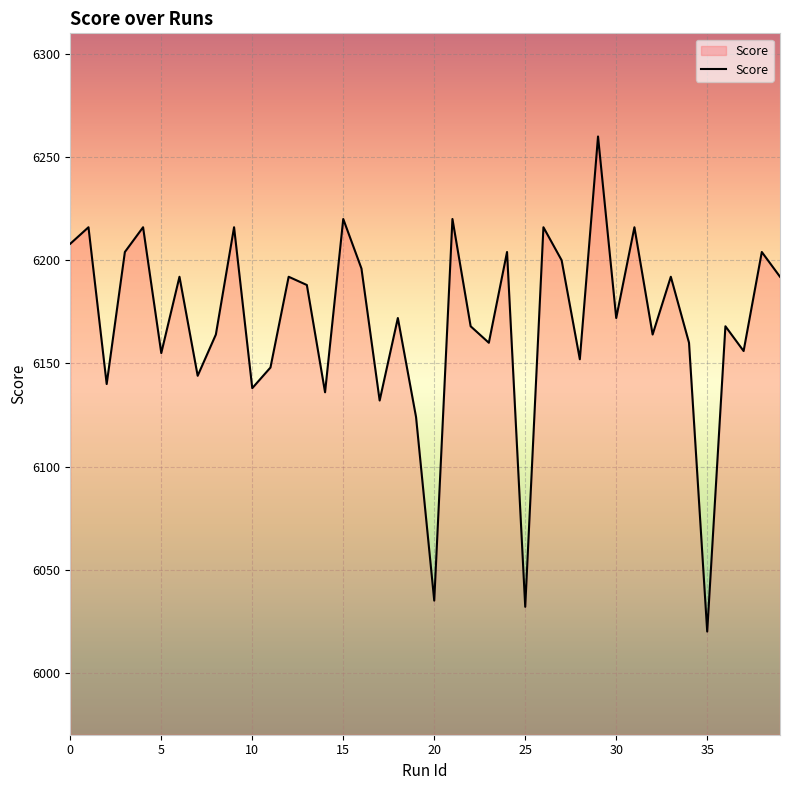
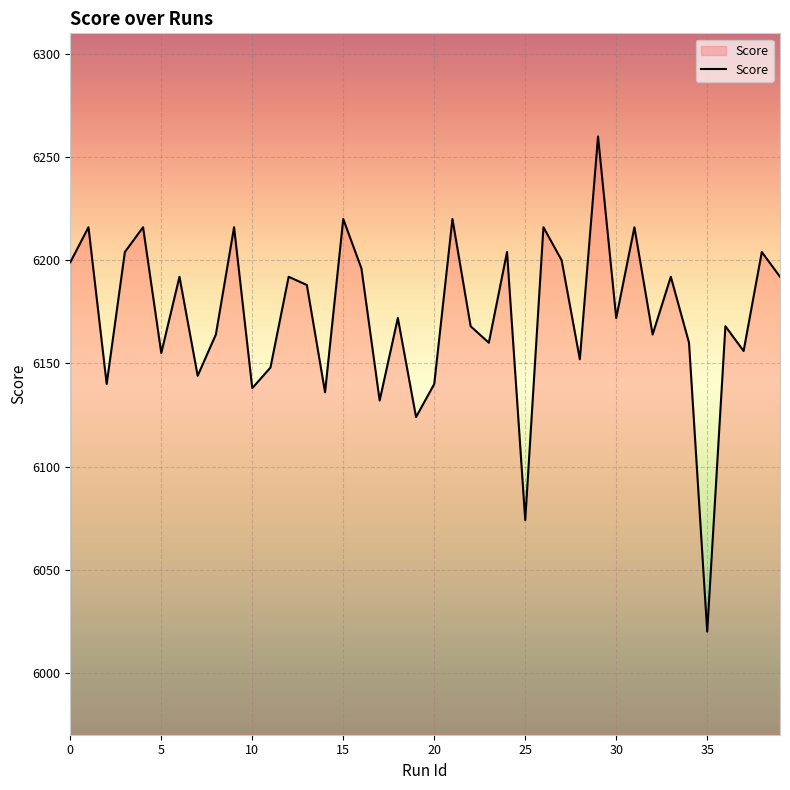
  {
-   "0": 6208,
+   "0": 6199,
    "5": 6155,
    "10": 6138,
    "15": 6220,
-   "20": 6035,
-   "25": 6032,
+   "20": 6140,
+   "25": 6074,
    "30": 6172,
    "35": 6020
  }
